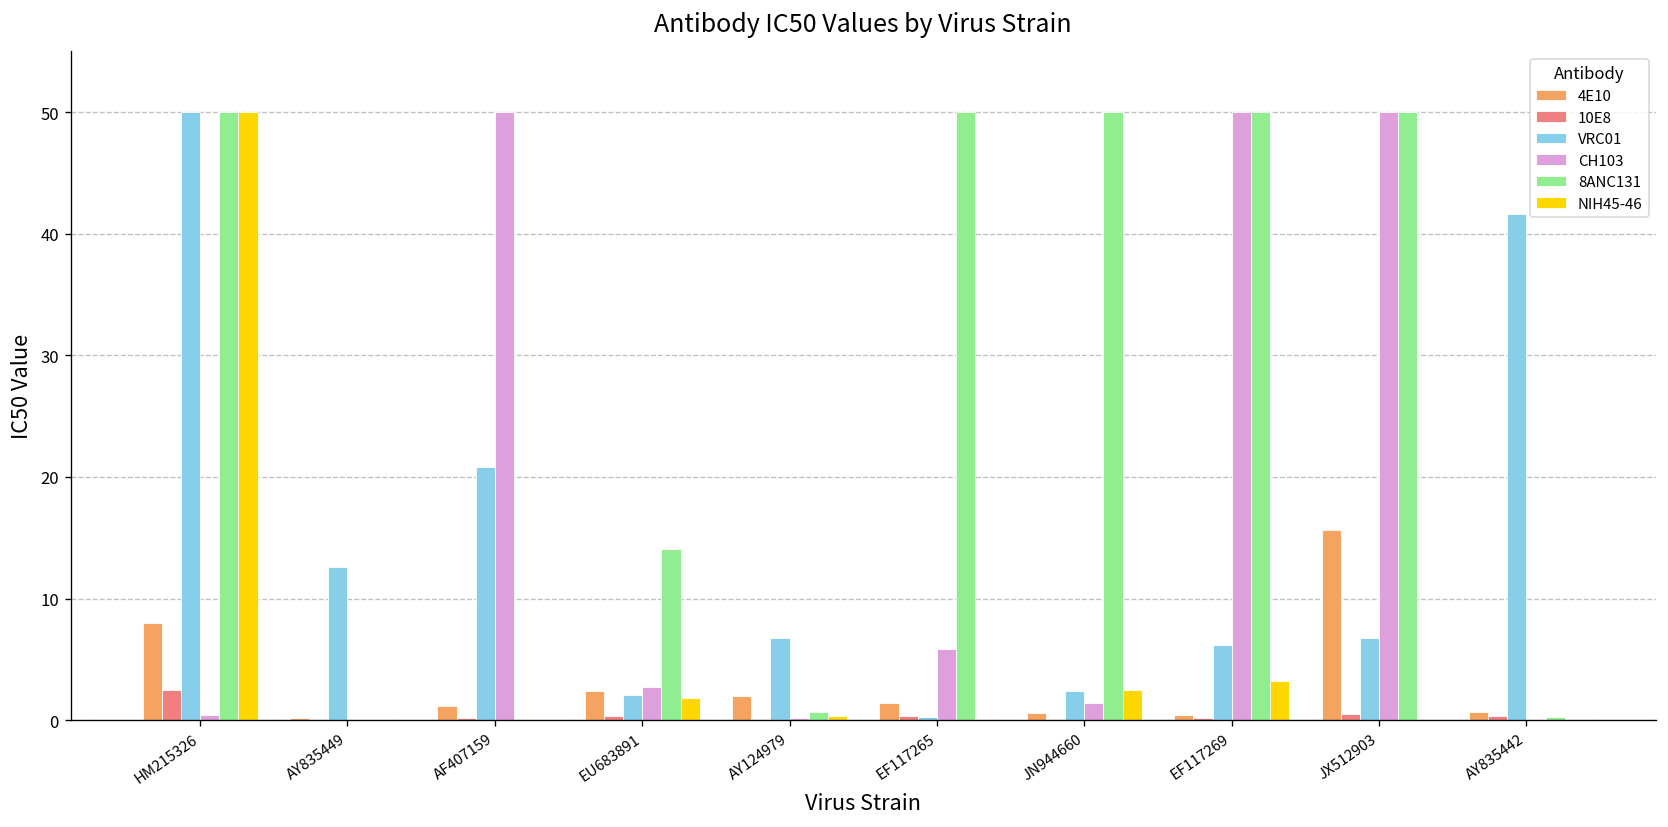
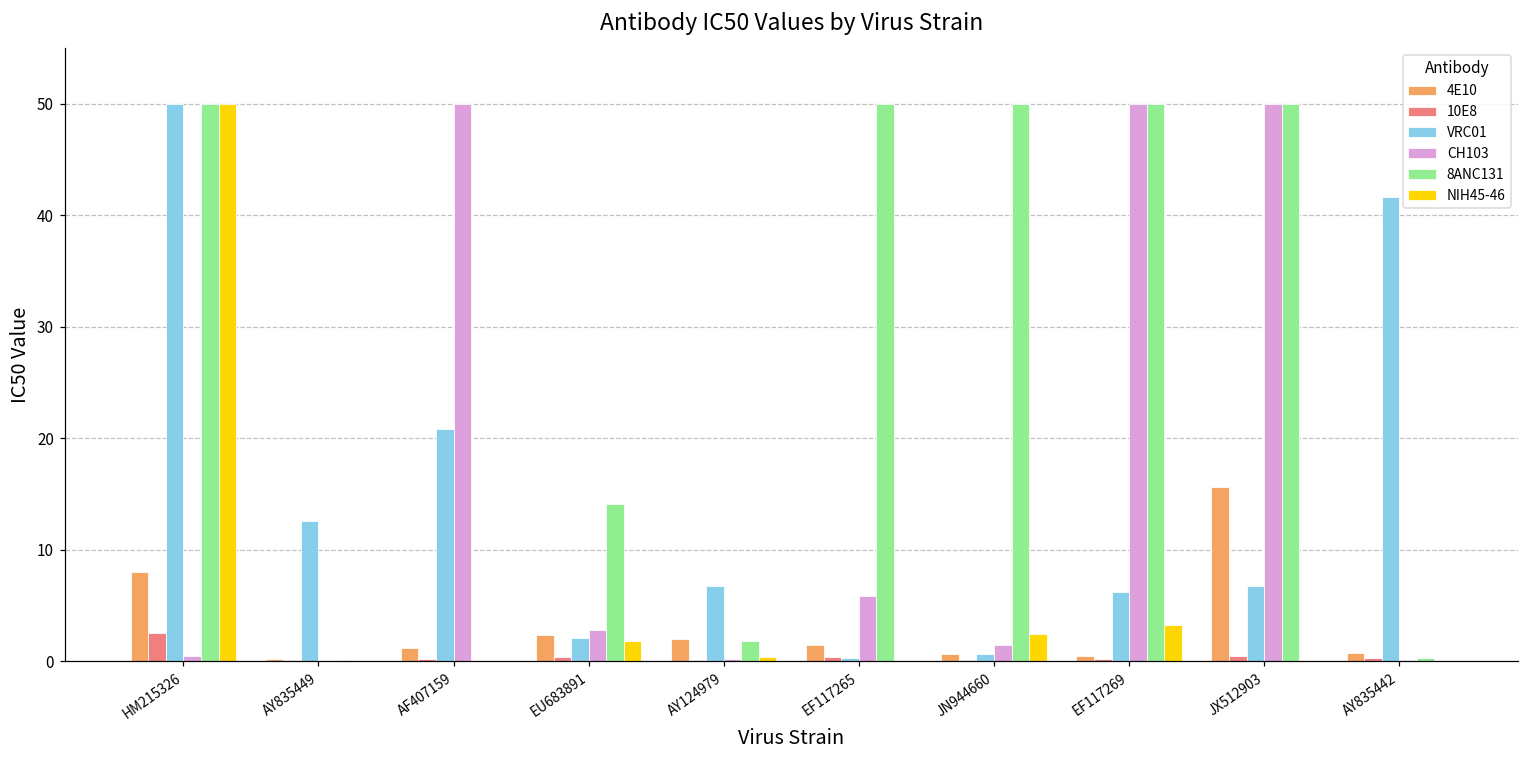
  {
    "VRC01": {
      "HM215326": 50.0,
      "AY835449": 12.6,
      "AF407159": 20.8,
      "EU683891": 2.1,
      "AY124979": 6.8,
-     "JN944660": 2.4,
+     "JN944660": 0.6,
      "EF117269": 6.2,
      "JX512903": 6.7,
      "AY835442": 41.6
    },
    "CH103": {
      "HM215326": 0.4,
      "AF407159": 50.0,
      "EU683891": 2.7,
      "EF117265": 5.9,
      "JN944660": 1.4,
      "EF117269": 50.0,
      "JX512903": 50.0
    },
    "8ANC131": {
      "HM215326": 50.0,
      "EU683891": 14.1,
-     "AY124979": 0.6,
+     "AY124979": 1.8,
      "EF117265": 50.0,
      "JN944660": 50.0,
      "EF117269": 50.0,
      "JX512903": 50.0,
      "AY835442": 0.3
    },
    "NIH45-46": {
      "HM215326": 50.0,
      "EU683891": 1.8,
      "AY124979": 0.4,
      "JN944660": 2.5,
      "EF117269": 3.2
    }
  }
